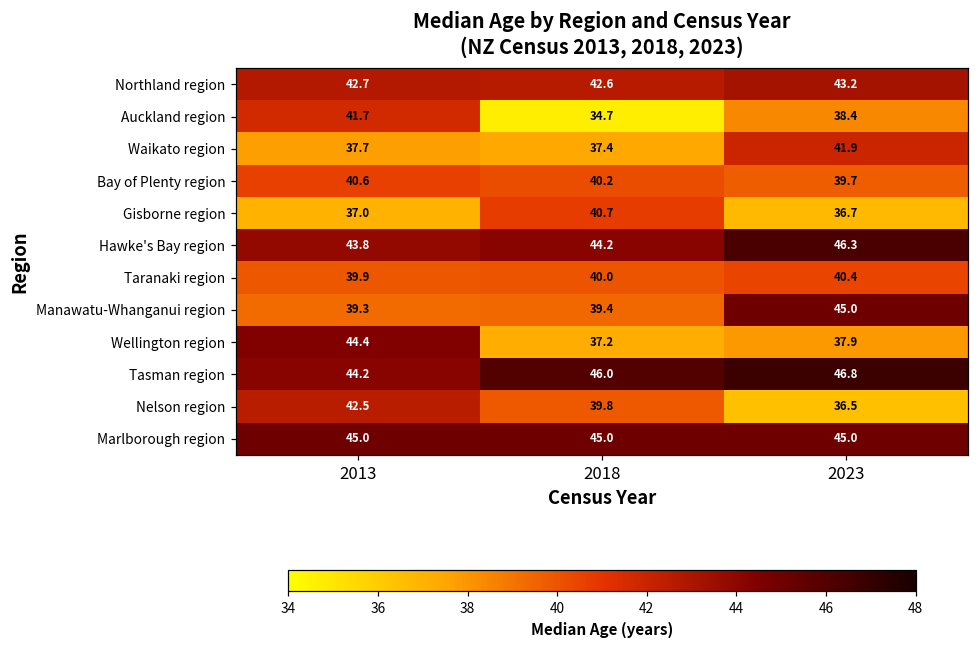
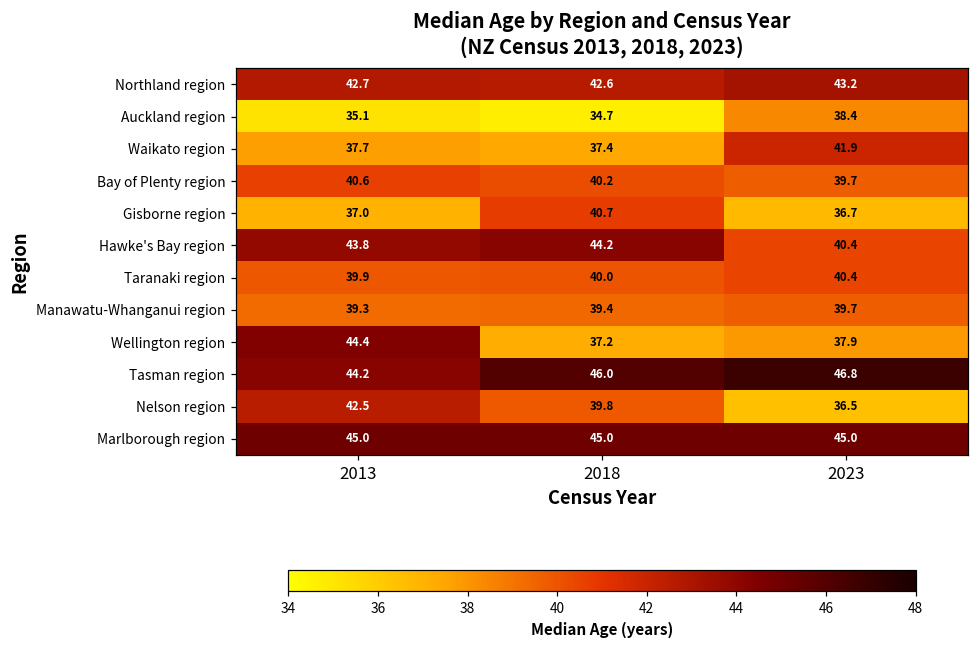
  {
    "Northland region": {
      "2013": 42.7,
      "2018": 42.6,
      "2023": 43.2
    },
    "Auckland region": {
-     "2013": 41.7,
+     "2013": 35.1,
      "2018": 34.7,
      "2023": 38.4
    },
    "Waikato region": {
      "2013": 37.7,
      "2018": 37.4,
      "2023": 41.9
    },
    "Bay of Plenty region": {
      "2013": 40.6,
      "2018": 40.2,
      "2023": 39.7
    },
    "Gisborne region": {
      "2013": 37.0,
      "2018": 40.7,
      "2023": 36.7
    },
    "Hawke's Bay region": {
      "2013": 43.8,
      "2018": 44.2,
-     "2023": 46.3
+     "2023": 40.4
    },
    "Taranaki region": {
      "2013": 39.9,
      "2018": 40.0,
      "2023": 40.4
    },
    "Manawatu-Whanganui region": {
      "2013": 39.3,
      "2018": 39.4,
-     "2023": 45.0
+     "2023": 39.7
    },
    "Wellington region": {
      "2013": 44.4,
      "2018": 37.2,
      "2023": 37.9
    },
    "Tasman region": {
      "2013": 44.2,
      "2018": 46.0,
      "2023": 46.8
    },
    "Nelson region": {
      "2013": 42.5,
      "2018": 39.8,
      "2023": 36.5
    },
    "Marlborough region": {
      "2013": 45.0,
      "2018": 45.0,
      "2023": 45.0
    }
  }
